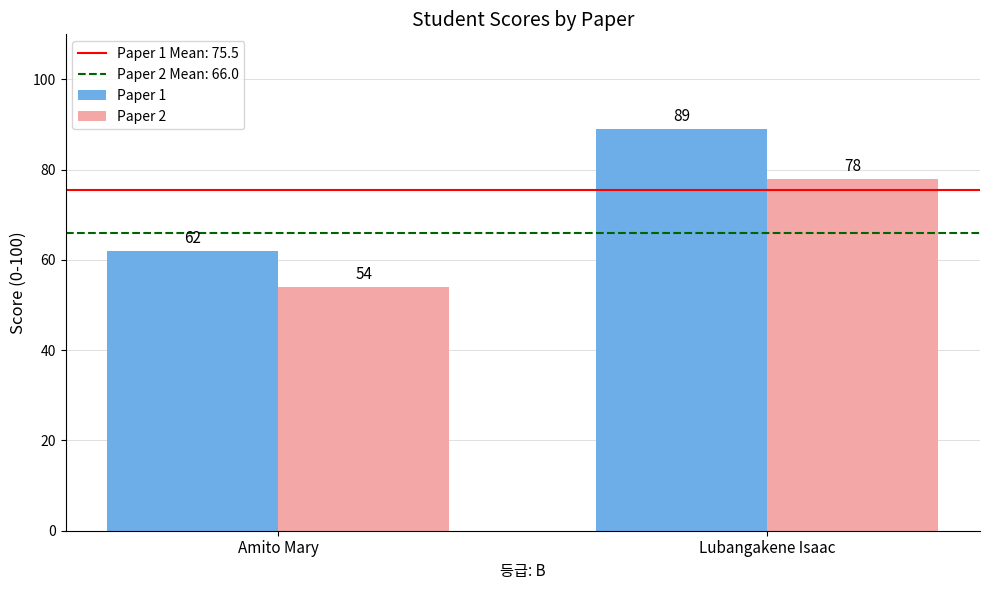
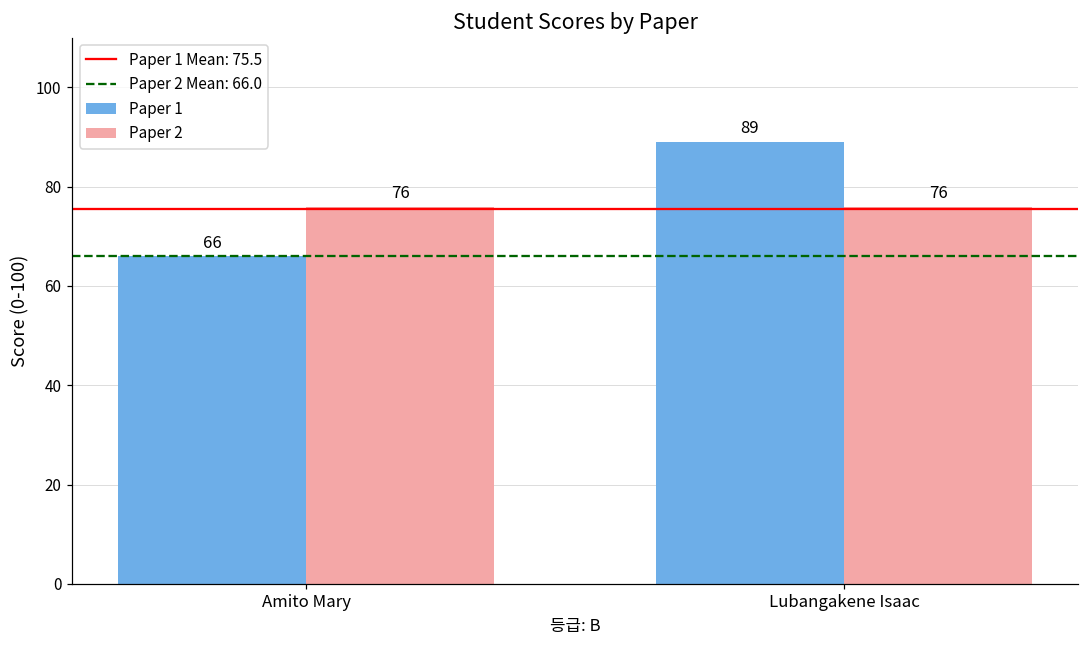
  {
    "Paper 1": {
-     "Amito Mary": 62,
+     "Amito Mary": 66,
      "Lubangakene Isaac": 89
    },
    "Paper 2": {
-     "Amito Mary": 54,
-     "Lubangakene Isaac": 78
+     "Amito Mary": 76,
+     "Lubangakene Isaac": 76
    }
  }
